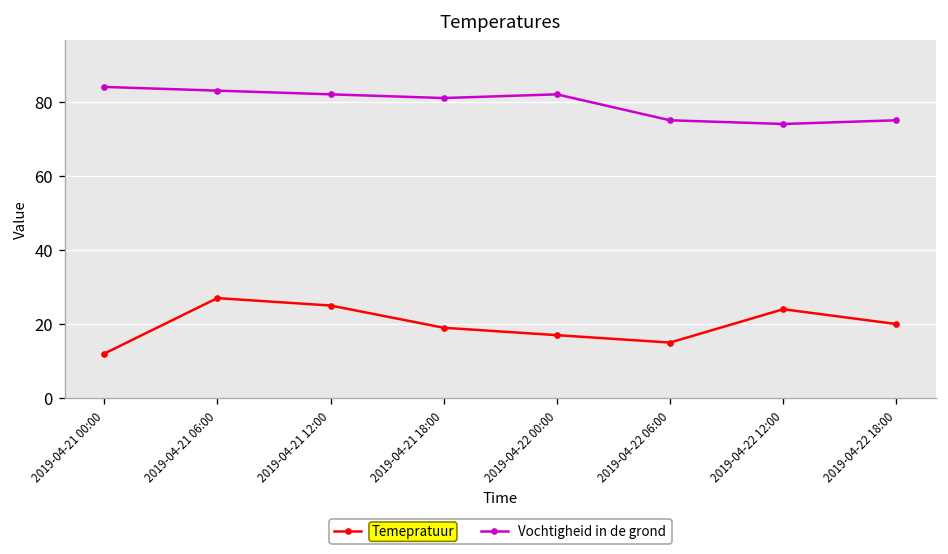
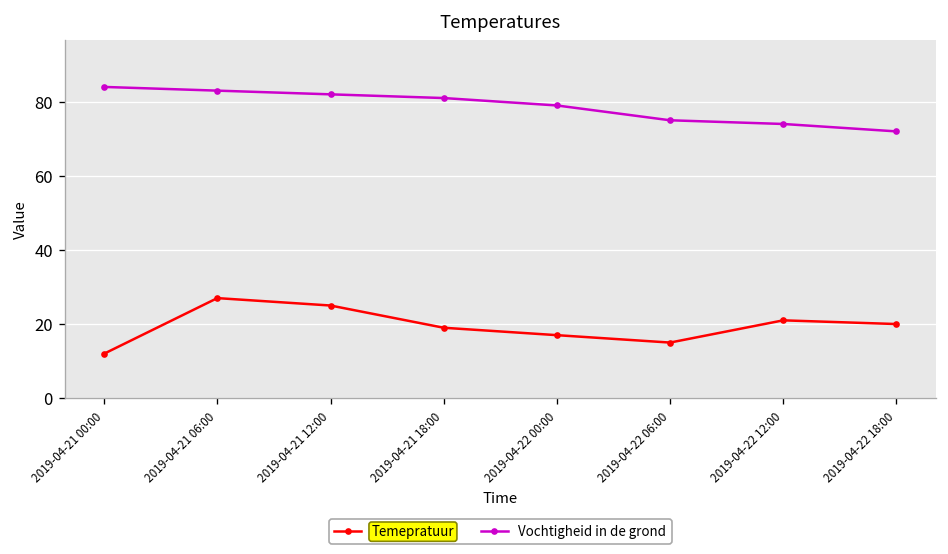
  {
    "Temepratuur": {
      "2019-04-21 00:00": 12,
      "2019-04-21 06:00": 27,
      "2019-04-21 12:00": 25,
      "2019-04-21 18:00": 19,
      "2019-04-22 00:00": 17,
      "2019-04-22 06:00": 15,
-     "2019-04-22 12:00": 24,
+     "2019-04-22 12:00": 21,
      "2019-04-22 18:00": 20
    },
    "Vochtigheid in de grond": {
      "2019-04-21 00:00": 84,
      "2019-04-21 06:00": 83,
      "2019-04-21 12:00": 82,
      "2019-04-21 18:00": 81,
-     "2019-04-22 00:00": 82,
+     "2019-04-22 00:00": 79,
      "2019-04-22 06:00": 75,
      "2019-04-22 12:00": 74,
-     "2019-04-22 18:00": 75
+     "2019-04-22 18:00": 72
    }
  }
